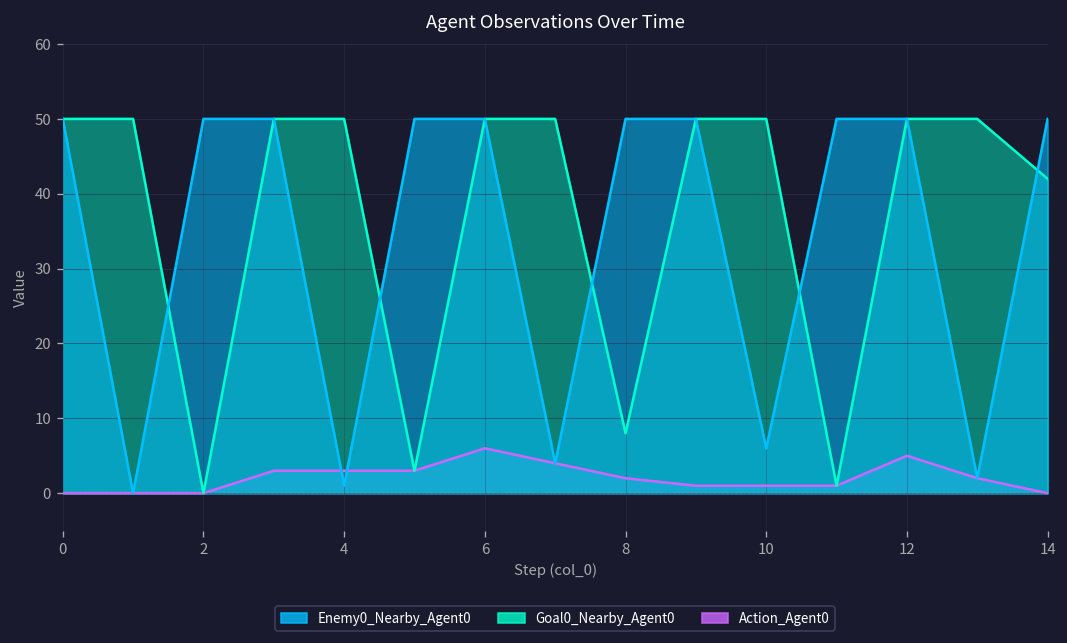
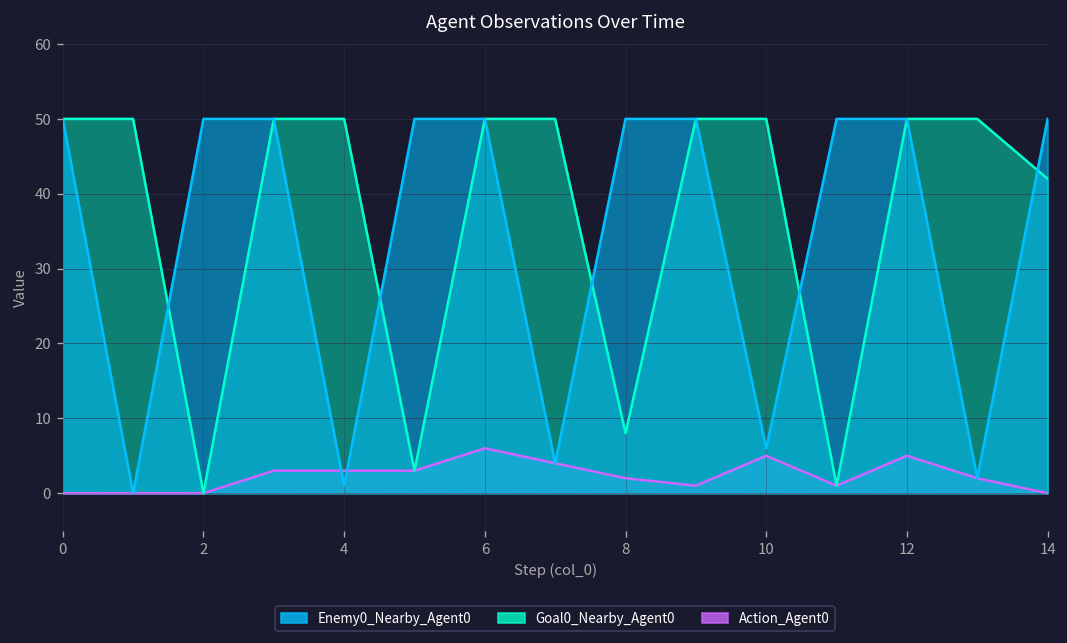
  {
    "Action_Agent0": {
      "0": 0,
      "4": 3,
      "6": 6,
      "8": 2,
-     "10": 1,
+     "10": 5,
      "12": 5,
      "14": 0
    },
    "Goal0_Nearby_Agent0": {
      "4": 50,
      "8": 8,
      "10": 50,
      "14": 42
    },
    "Enemy0_Nearby_Agent0": {
      "2": 50,
      "4": 1,
      "8": 50,
      "10": 6,
      "14": 50
    }
  }
